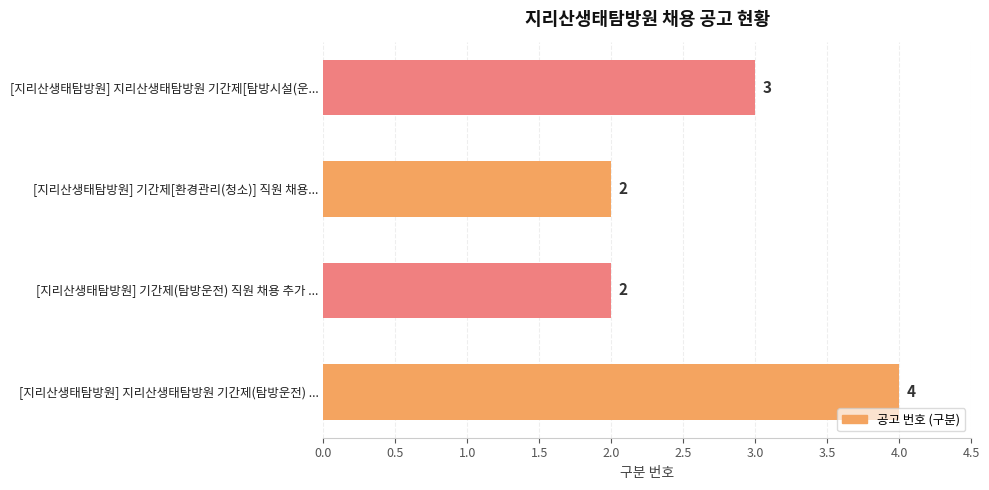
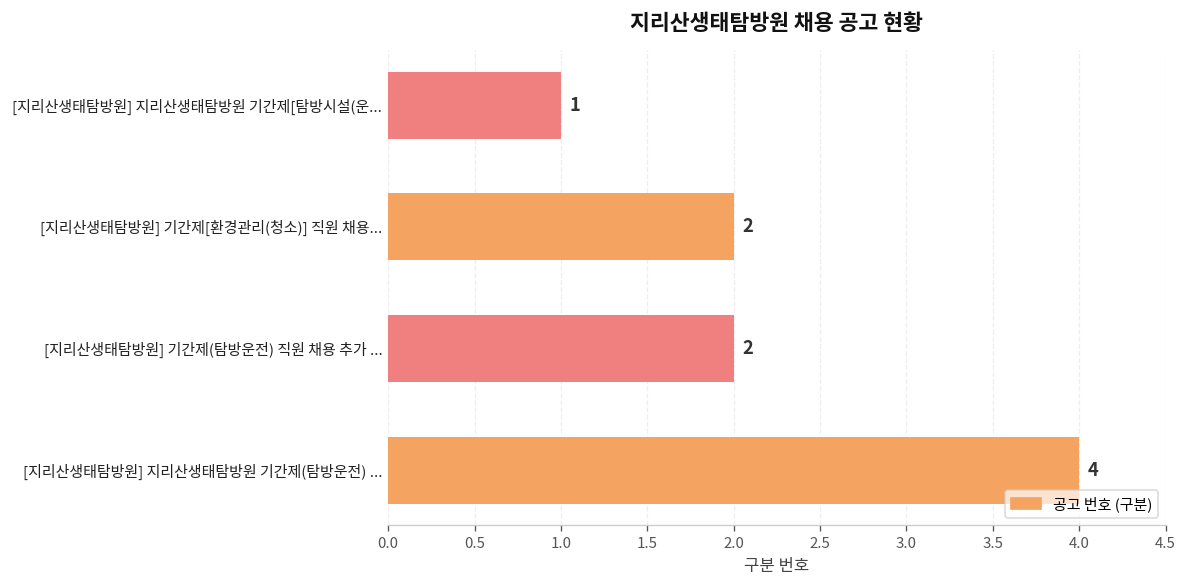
  {
-   "[지리산생태탐방원] 지리산생태탐방원 기간제[탐방시설(운...": 3,
+   "[지리산생태탐방원] 지리산생태탐방원 기간제[탐방시설(운...": 1,
    "[지리산생태탐방원] 기간제[환경관리(청소)] 직원 채용...": 2,
    "[지리산생태탐방원] 기간제(탐방운전) 직원 채용 추가 ...": 2,
    "[지리산생태탐방원] 지리산생태탐방원 기간제(탐방운전) ...": 4
  }
